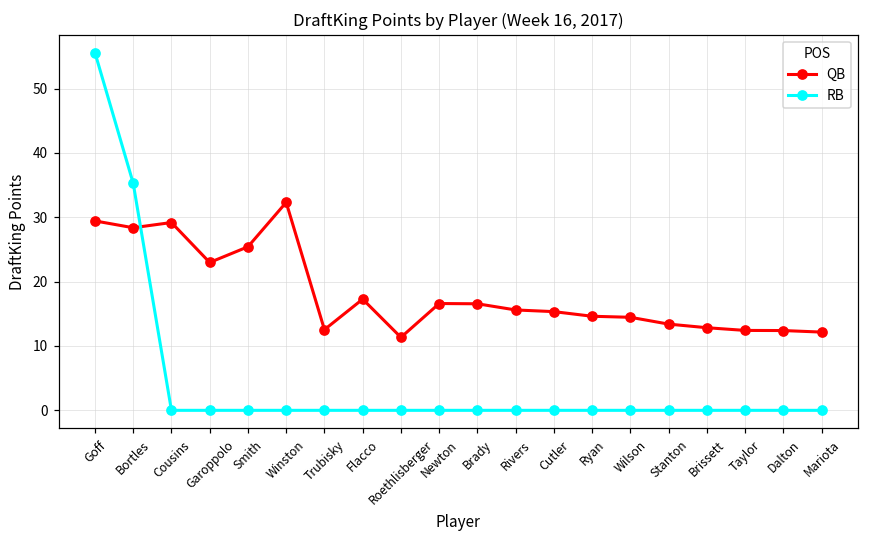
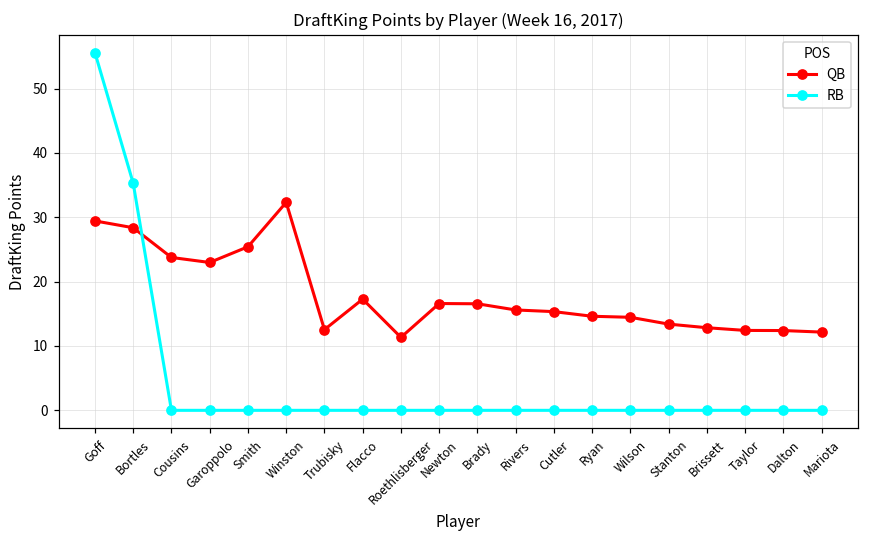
  {
    "QB": {
      "Goff": 29,
      "Bortles": 28,
-     "Cousins": 29,
+     "Cousins": 24,
      "Garoppolo": 23,
      "Smith": 25,
      "Winston": 32,
      "Trubisky": 13,
      "Flacco": 17,
      "Roethlisberger": 11,
      "Newton": 17,
      "Brady": 17,
      "Rivers": 16,
      "Cutler": 15,
      "Ryan": 15,
      "Wilson": 14,
      "Stanton": 13,
      "Brissett": 13,
      "Taylor": 12,
      "Dalton": 12,
      "Mariota": 12
    },
    "RB": {
      "Goff": 56,
      "Bortles": 35,
      "Cousins": 0,
      "Garoppolo": 0,
      "Smith": 0,
      "Winston": 0,
      "Trubisky": 0,
      "Flacco": 0,
      "Roethlisberger": 0,
      "Newton": 0,
      "Brady": 0,
      "Rivers": 0,
      "Cutler": 0,
      "Ryan": 0,
      "Wilson": 0,
      "Stanton": 0,
      "Brissett": 0,
      "Taylor": 0,
      "Dalton": 0,
      "Mariota": 0
    }
  }
